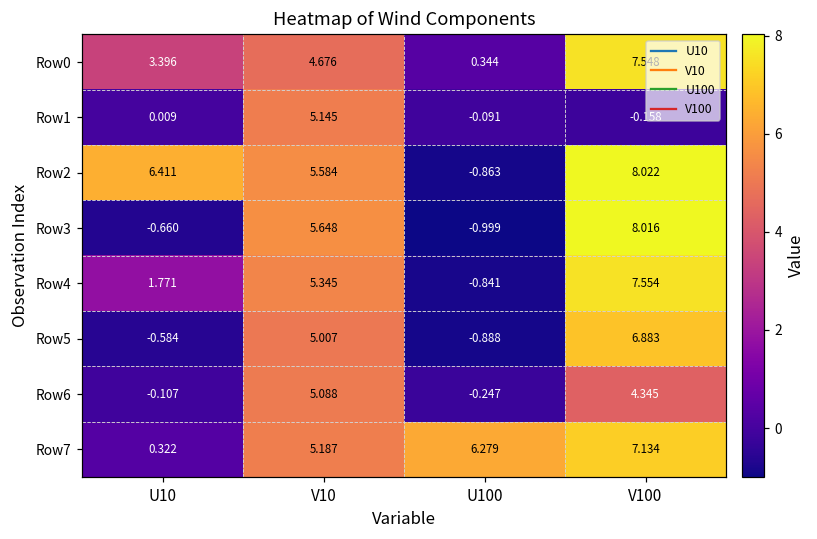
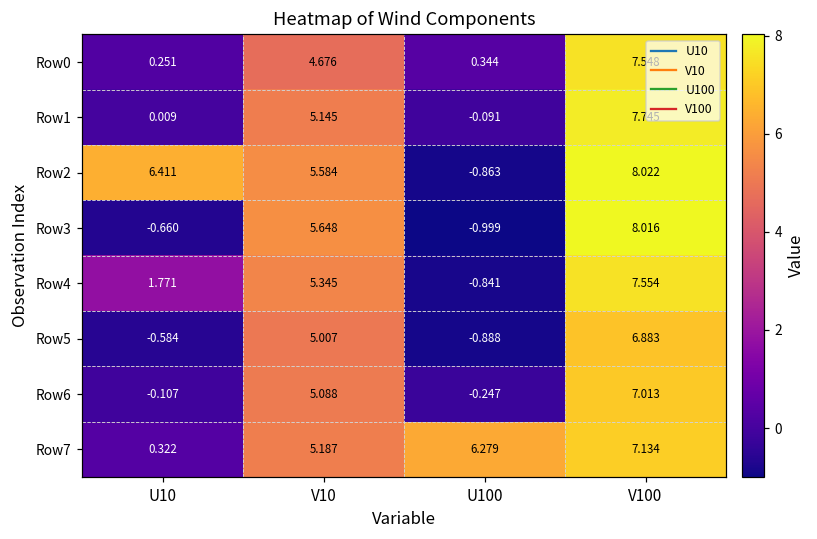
  {
    "Row0": {
-     "U10": 3.396,
+     "U10": 0.251,
      "V10": 4.676,
      "U100": 0.344
    },
    "Row1": {
      "U10": 0.009,
      "V10": 5.145,
      "U100": -0.091,
-     "V100": -0.158
+     "V100": 7.745
    },
    "Row2": {
      "U10": 6.411,
      "V10": 5.584,
      "U100": -0.863,
      "V100": 8.022
    },
    "Row3": {
      "U10": -0.660,
      "V10": 5.648,
      "U100": -0.999,
      "V100": 8.016
    },
    "Row4": {
      "U10": 1.771,
      "V10": 5.345,
      "U100": -0.841,
      "V100": 7.554
    },
    "Row5": {
      "U10": -0.584,
      "V10": 5.007,
      "U100": -0.888,
      "V100": 6.883
    },
    "Row6": {
      "U10": -0.107,
      "V10": 5.088,
      "U100": -0.247,
-     "V100": 4.345
+     "V100": 7.013
    },
    "Row7": {
      "U10": 0.322,
      "V10": 5.187,
      "U100": 6.279,
      "V100": 7.134
    }
  }
